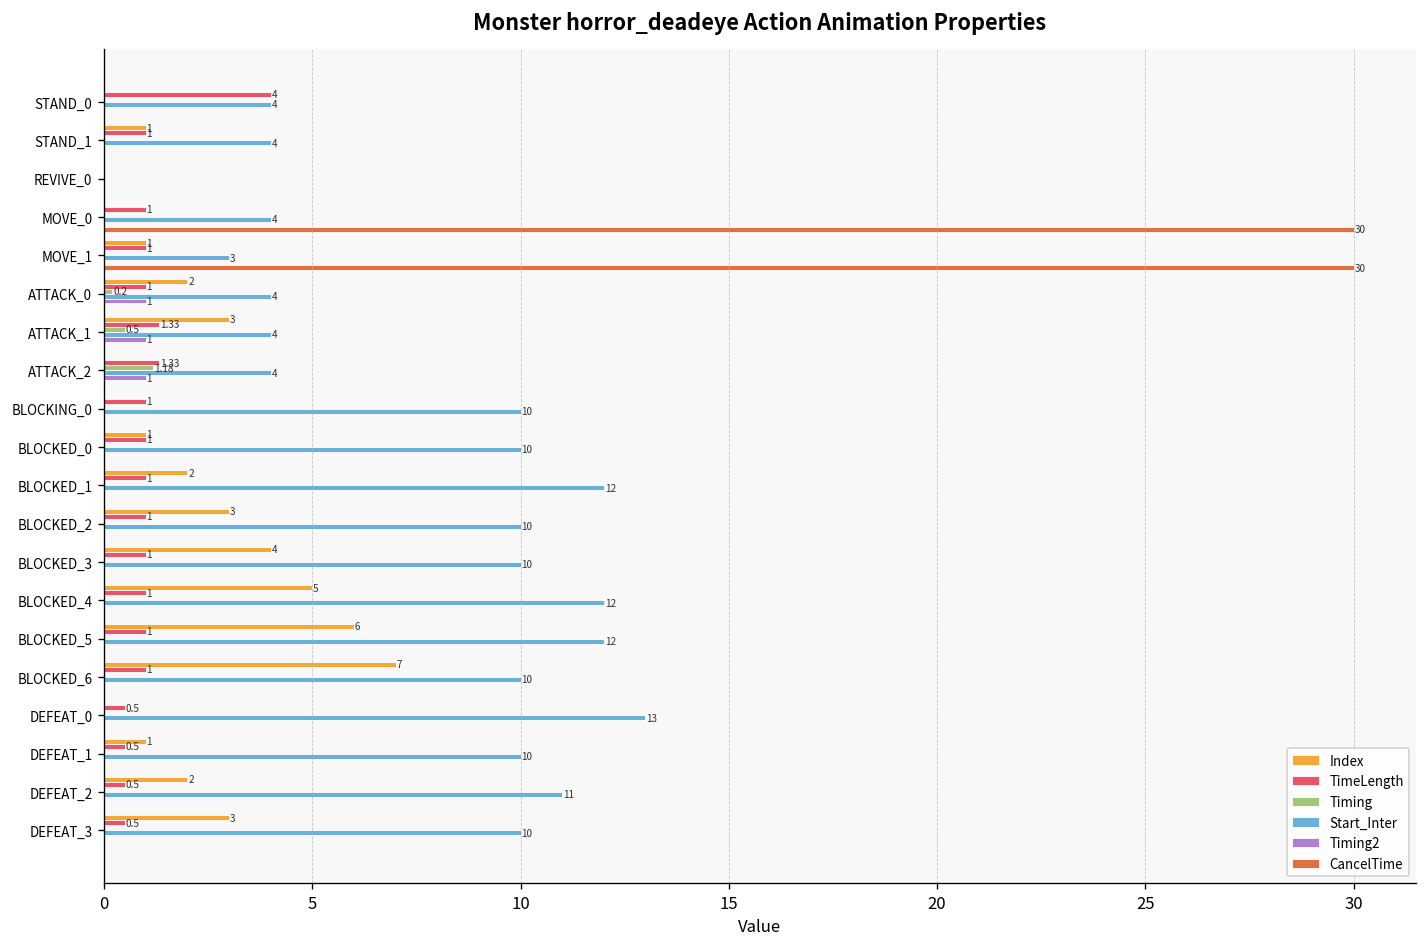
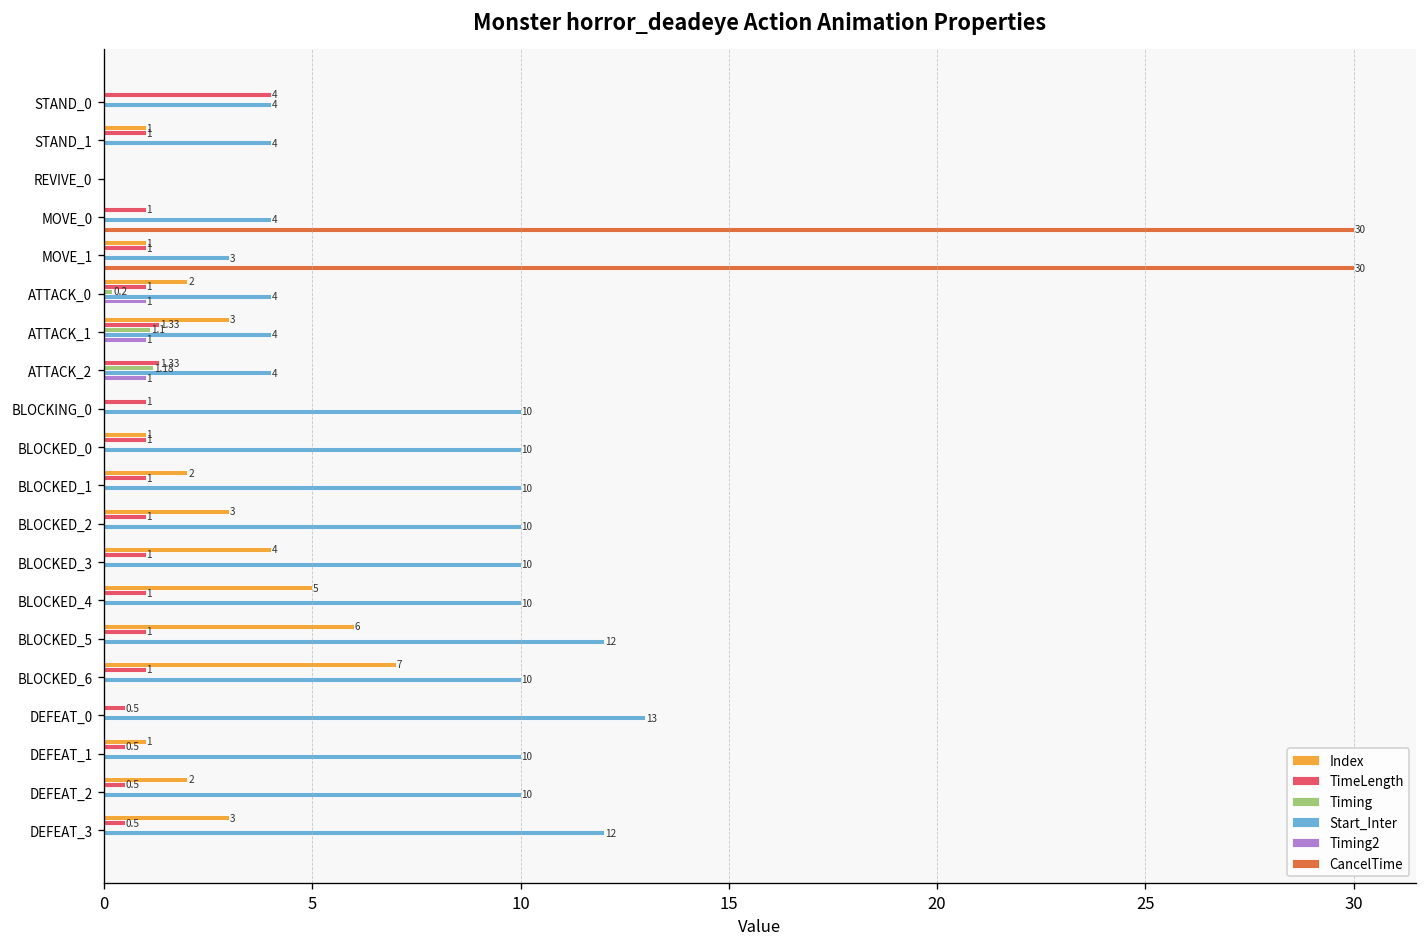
  {
    "Timing": {
      "ATTACK_0": 0.2,
-     "ATTACK_1": 0.5
+     "ATTACK_1": 1.1
    },
    "Start_Inter": {
      "STAND_0": 4,
      "STAND_1": 4,
      "MOVE_0": 4,
      "MOVE_1": 3,
      "ATTACK_0": 4,
      "ATTACK_1": 4,
      "ATTACK_2": 4,
      "BLOCKING_0": 10,
      "BLOCKED_0": 10,
-     "BLOCKED_1": 12,
+     "BLOCKED_1": 10,
      "BLOCKED_2": 10,
      "BLOCKED_3": 10,
-     "BLOCKED_4": 12,
+     "BLOCKED_4": 10,
      "BLOCKED_5": 12,
      "BLOCKED_6": 10,
      "DEFEAT_0": 13,
      "DEFEAT_1": 10,
-     "DEFEAT_2": 11,
-     "DEFEAT_3": 10
+     "DEFEAT_2": 10,
+     "DEFEAT_3": 12
    },
    "Timing2": {
      "ATTACK_0": 1,
      "ATTACK_1": 1,
      "ATTACK_2": 1
    }
  }
